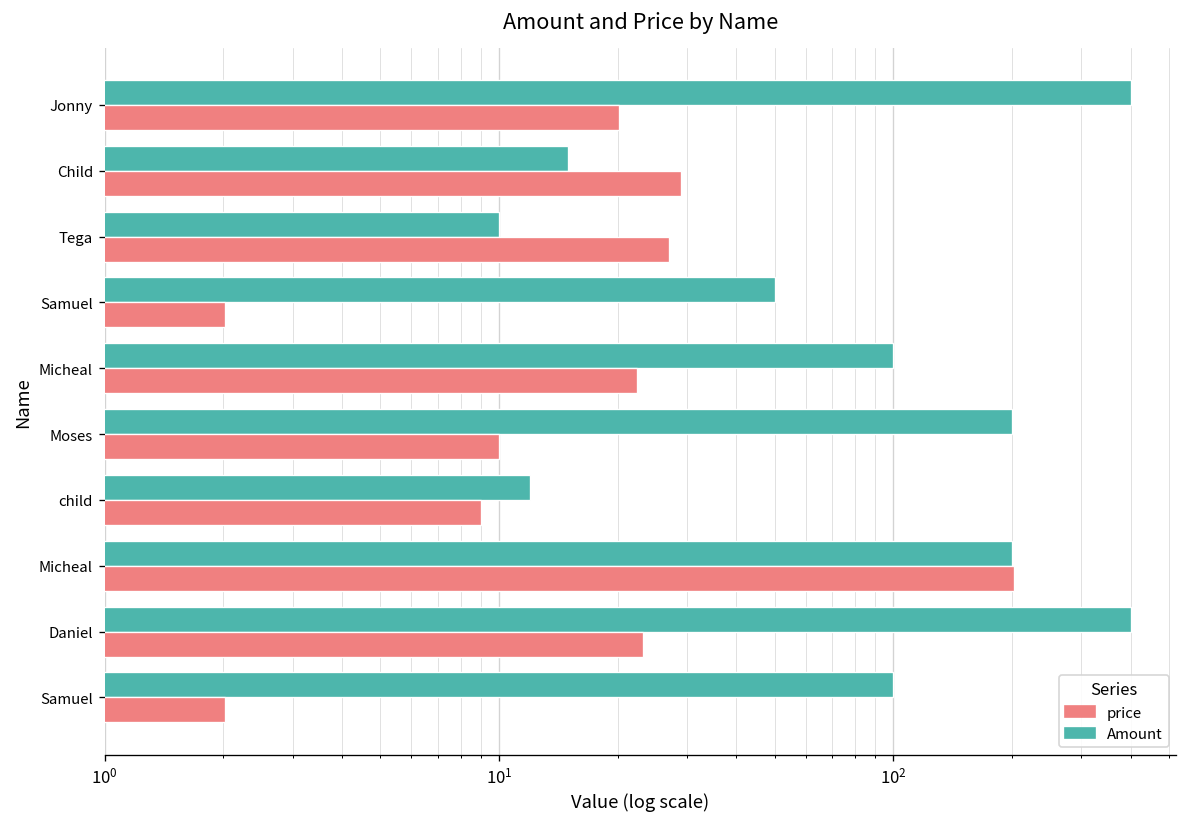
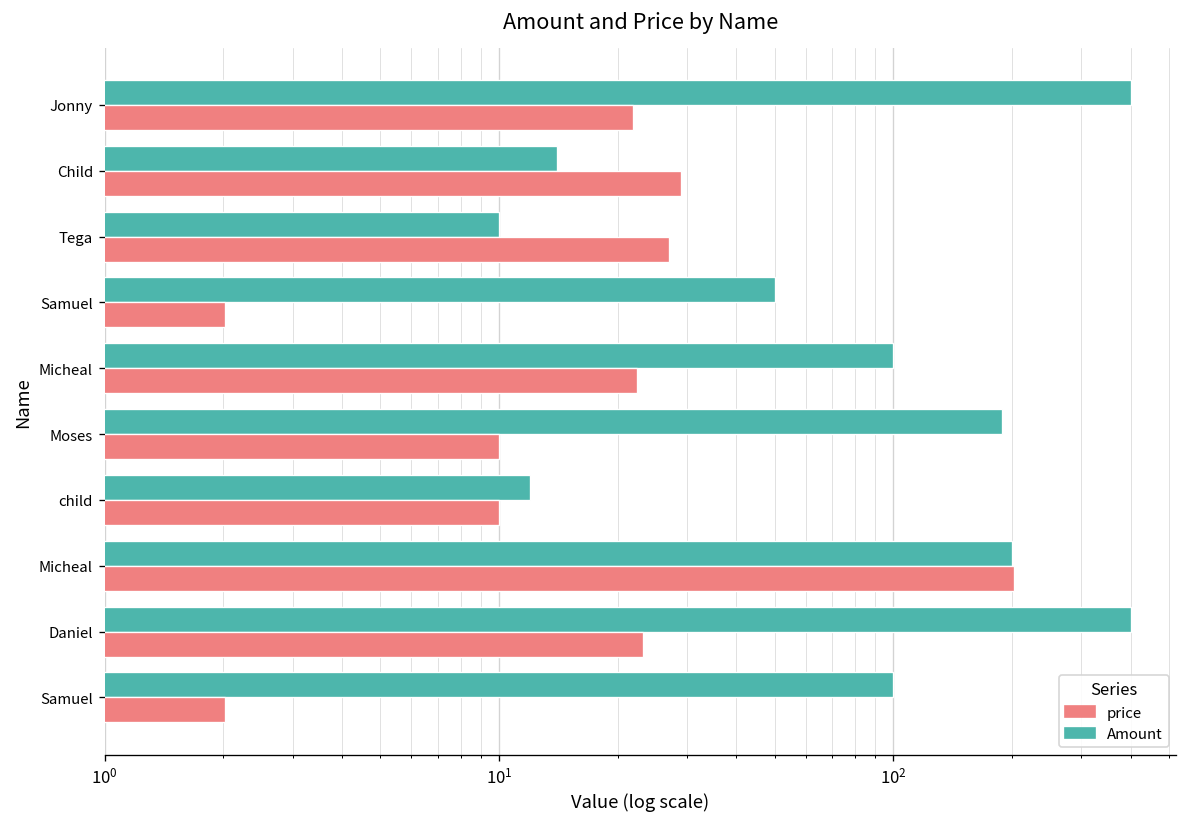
  {
    "Amount": {
      "Jonny": 400,
-     "Child": 15,
+     "Child": 14,
      "Tega": 10,
-     "Moses": 200,
+     "Moses": 190,
      "child": 12,
      "Daniel": 400
    },
    "price": {
-     "Jonny": 20,
+     "Jonny": 22,
      "Child": 29,
      "Tega": 27,
      "Moses": 10,
-     "child": 9,
+     "child": 10,
      "Daniel": 23
    }
  }
